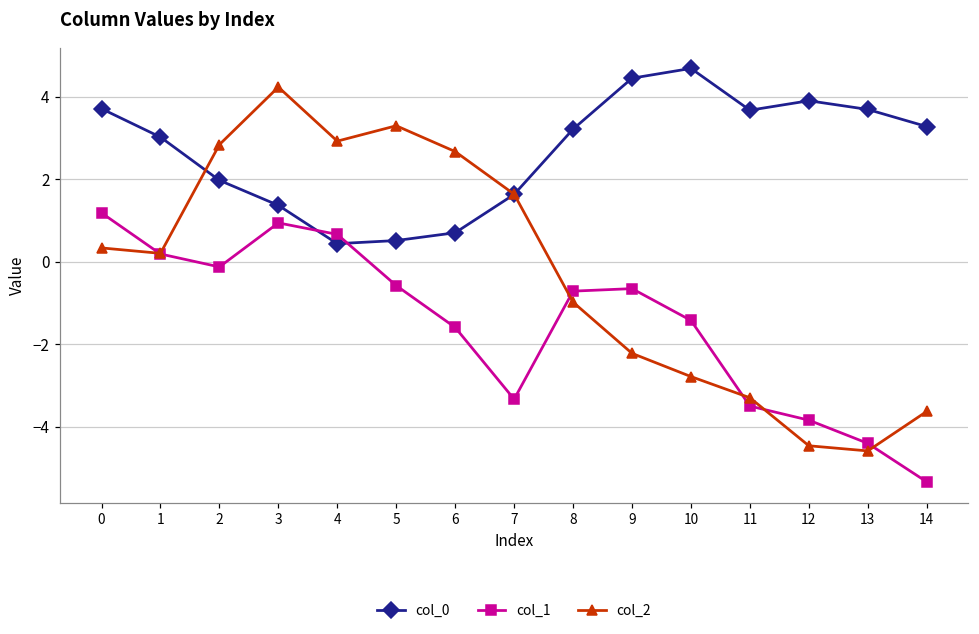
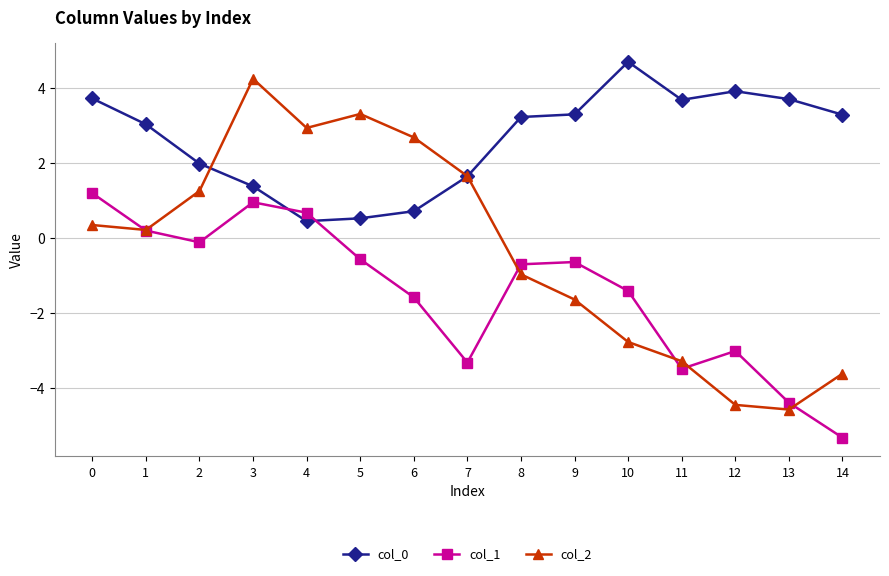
  {
    "col_0": {
      "0": 3.7,
      "1": 3.0,
      "2": 2.0,
      "3": 1.4,
      "4": 0.4,
      "5": 0.5,
      "6": 0.7,
      "8": 3.2,
-     "9": 4.5,
+     "9": 3.3,
      "10": 4.7,
      "11": 3.7,
      "12": 3.9,
      "13": 3.7,
      "14": 3.3
    },
    "col_1": {
      "0": 1.2,
      "2": -0.1,
      "3": 0.9,
      "4": 0.7,
      "5": -0.6,
      "6": -1.6,
      "7": -3.3,
      "8": -0.7,
      "9": -0.6,
      "10": -1.4,
      "11": -3.5,
-     "12": -3.8,
+     "12": -3.0,
      "13": -4.4,
      "14": -5.3
    },
    "col_2": {
      "0": 0.3,
-     "2": 2.8,
+     "2": 1.2,
      "3": 4.2,
      "4": 2.9,
      "5": 3.3,
      "6": 2.7,
      "8": -1.0,
-     "9": -2.2,
+     "9": -1.6,
      "10": -2.8,
      "11": -3.3,
      "12": -4.5,
      "13": -4.6,
      "14": -3.6
    }
  }
